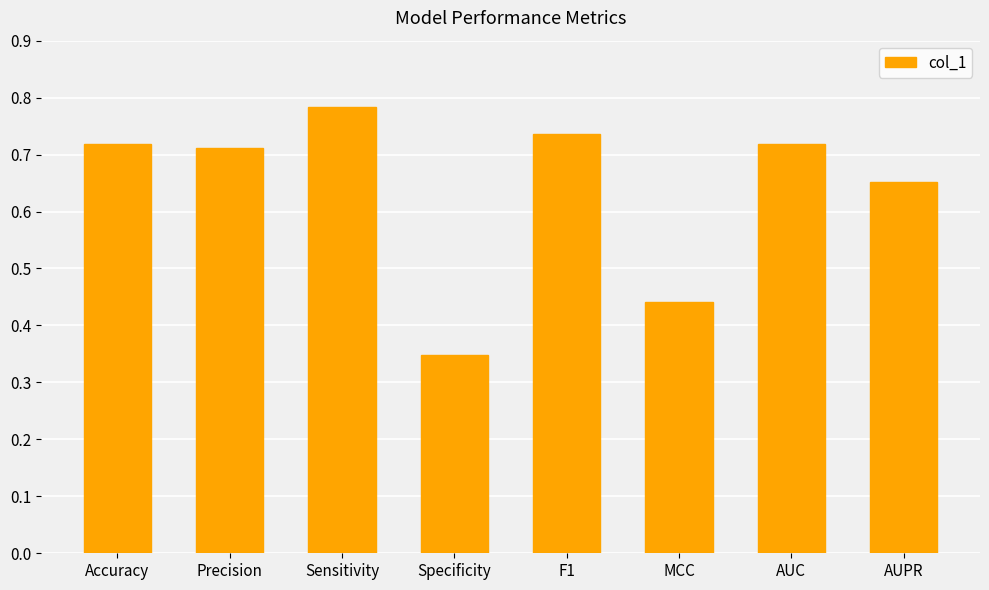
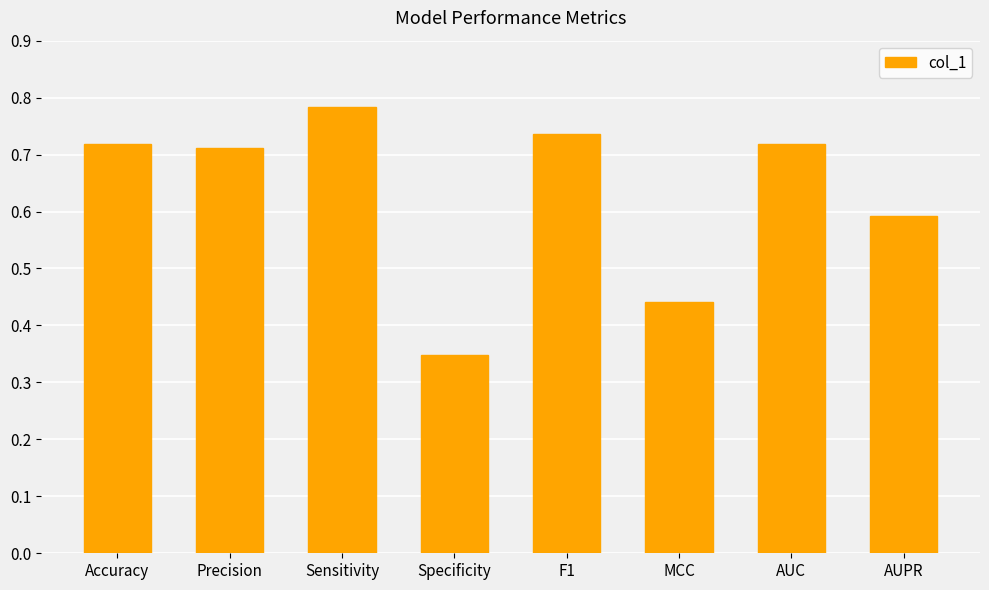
  {
    "Accuracy": 0.72,
    "Precision": 0.71,
    "Sensitivity": 0.78,
    "Specificity": 0.35,
    "F1": 0.74,
    "MCC": 0.44,
    "AUC": 0.72,
-   "AUPR": 0.65
+   "AUPR": 0.59
  }
